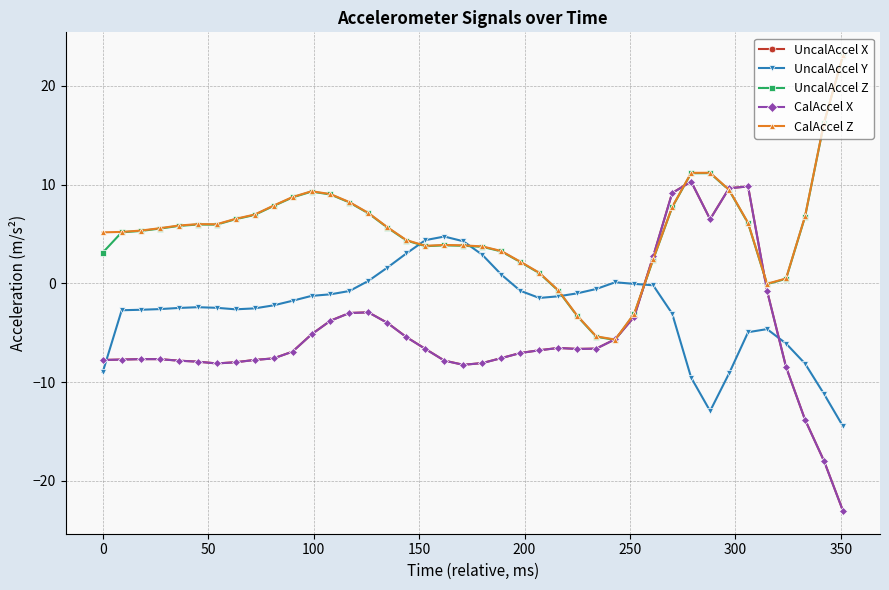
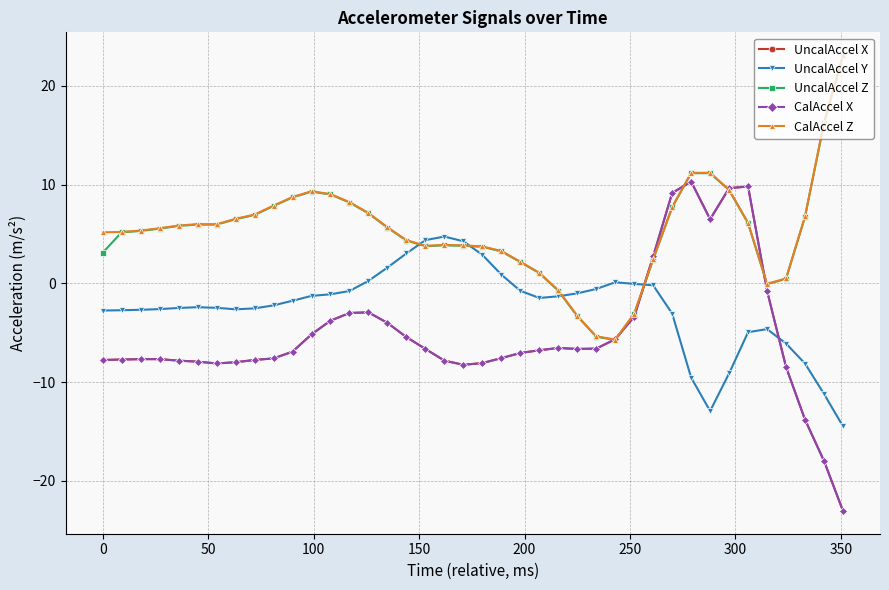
  {
    "UncalAccel Y": {
-     "0": -9
+     "0": -3
    },
    "UncalAccel Z": {
      "0": 3
    },
    "CalAccel Z": {
      "0": 5
    }
  }
